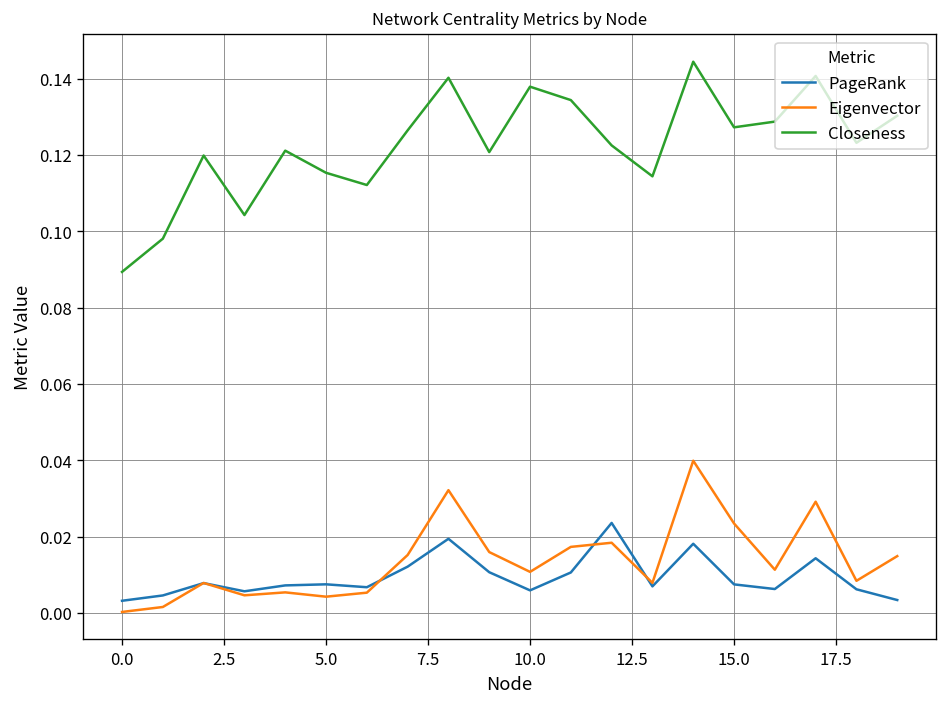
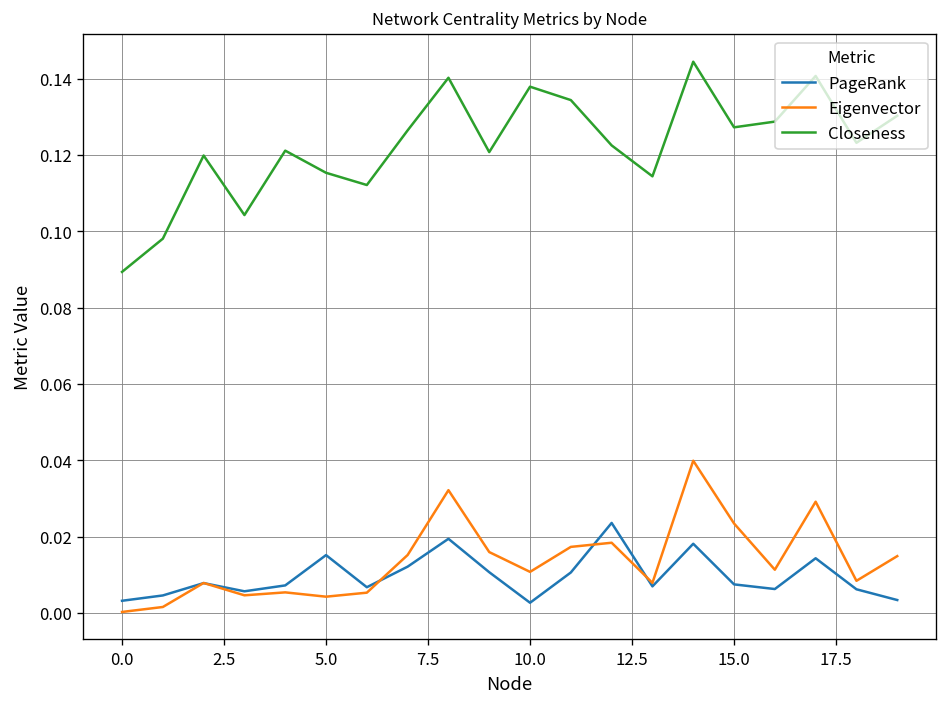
  {
    "PageRank": {
      "0.0": 0.003,
-     "5.0": 0.008,
-     "10.0": 0.006,
+     "5.0": 0.015,
+     "10.0": 0.003,
      "15.0": 0.007
    },
    "Eigenvector": {
      "0.0": 0.000,
      "5.0": 0.004,
      "10.0": 0.011,
      "15.0": 0.023
    },
    "Closeness": {
      "0.0": 0.089,
      "5.0": 0.115,
      "10.0": 0.138,
      "15.0": 0.127
    }
  }
